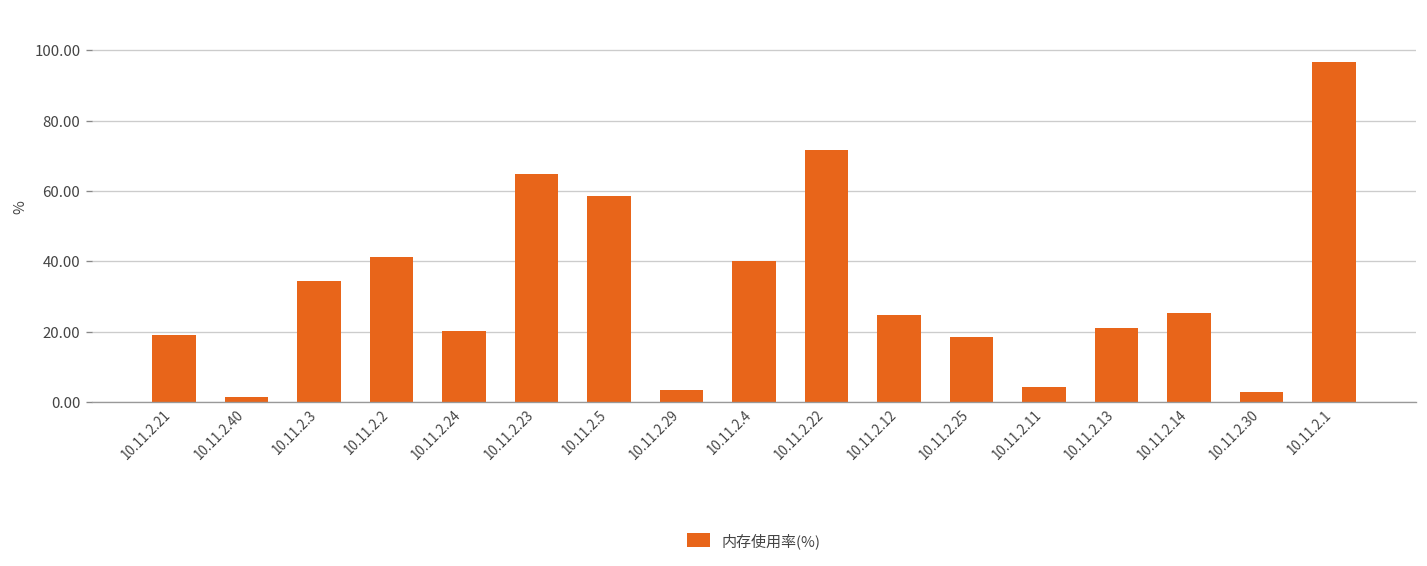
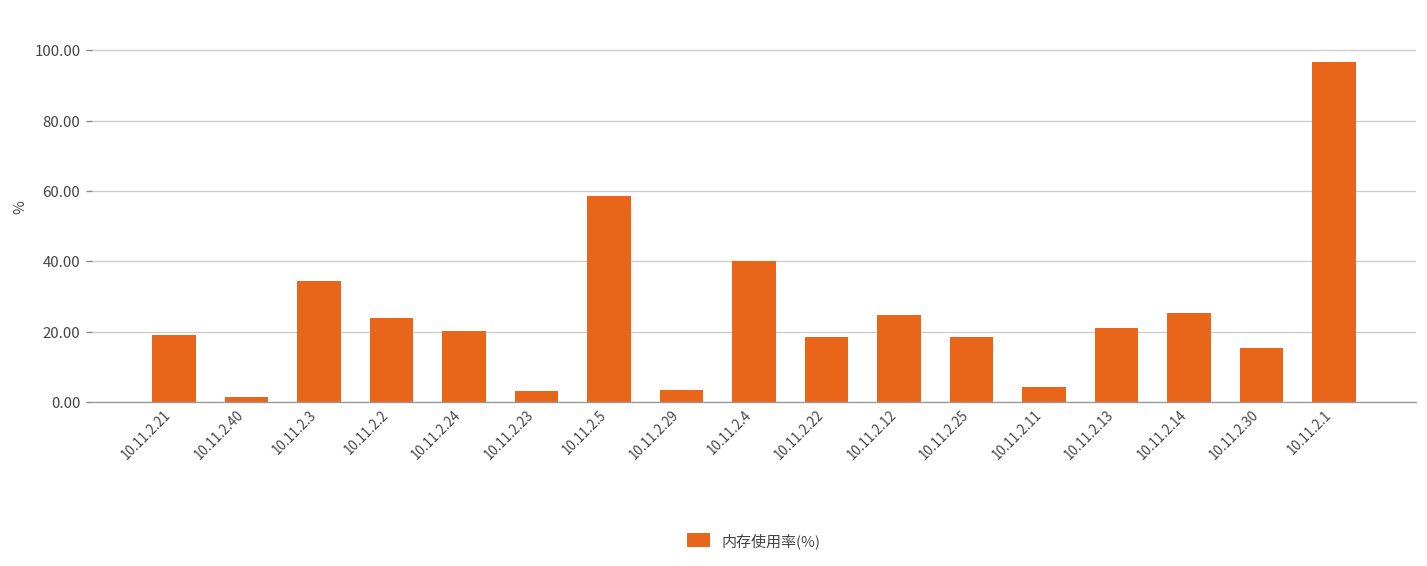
  {
    "10.11.2.21": 19,
    "10.11.2.40": 1,
    "10.11.2.3": 34,
-   "10.11.2.2": 41,
+   "10.11.2.2": 24,
    "10.11.2.24": 20,
-   "10.11.2.23": 65,
+   "10.11.2.23": 3,
    "10.11.2.5": 59,
    "10.11.2.29": 3,
    "10.11.2.4": 40,
-   "10.11.2.22": 72,
+   "10.11.2.22": 19,
    "10.11.2.12": 25,
    "10.11.2.25": 18,
    "10.11.2.11": 4,
    "10.11.2.13": 21,
    "10.11.2.14": 25,
-   "10.11.2.30": 3,
+   "10.11.2.30": 15,
    "10.11.2.1": 97
  }
